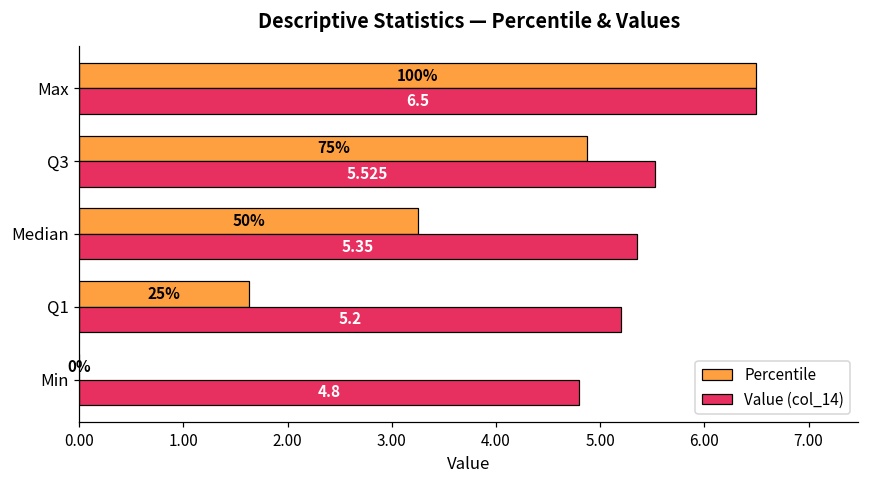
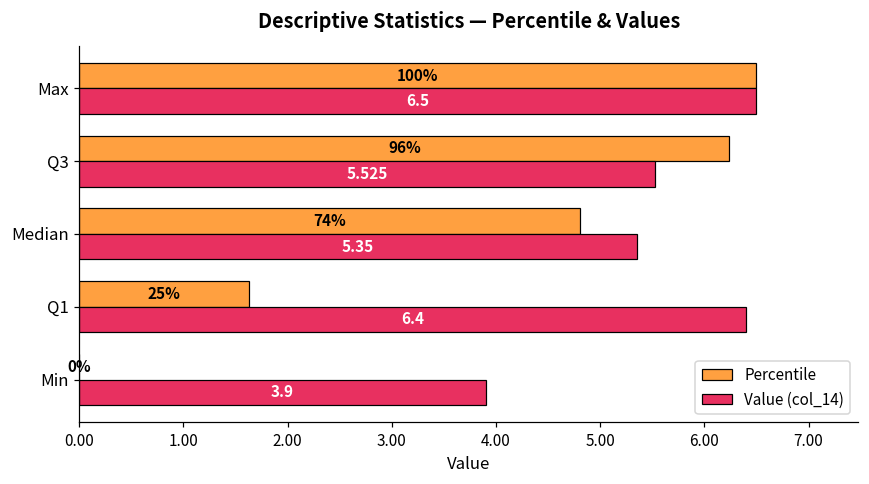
  {
    "Percentile": {
-     "Q3": "75%",
-     "Median": "50%",
+     "Q3": "96%",
+     "Median": "74%",
      "Min": "0%"
    },
    "Value (col_14)": {
      "Max": "6.5",
      "Q3": "5.525",
      "Median": "5.35",
-     "Q1": "5.2",
-     "Min": "4.8"
+     "Q1": "6.4",
+     "Min": "3.9"
    }
  }
